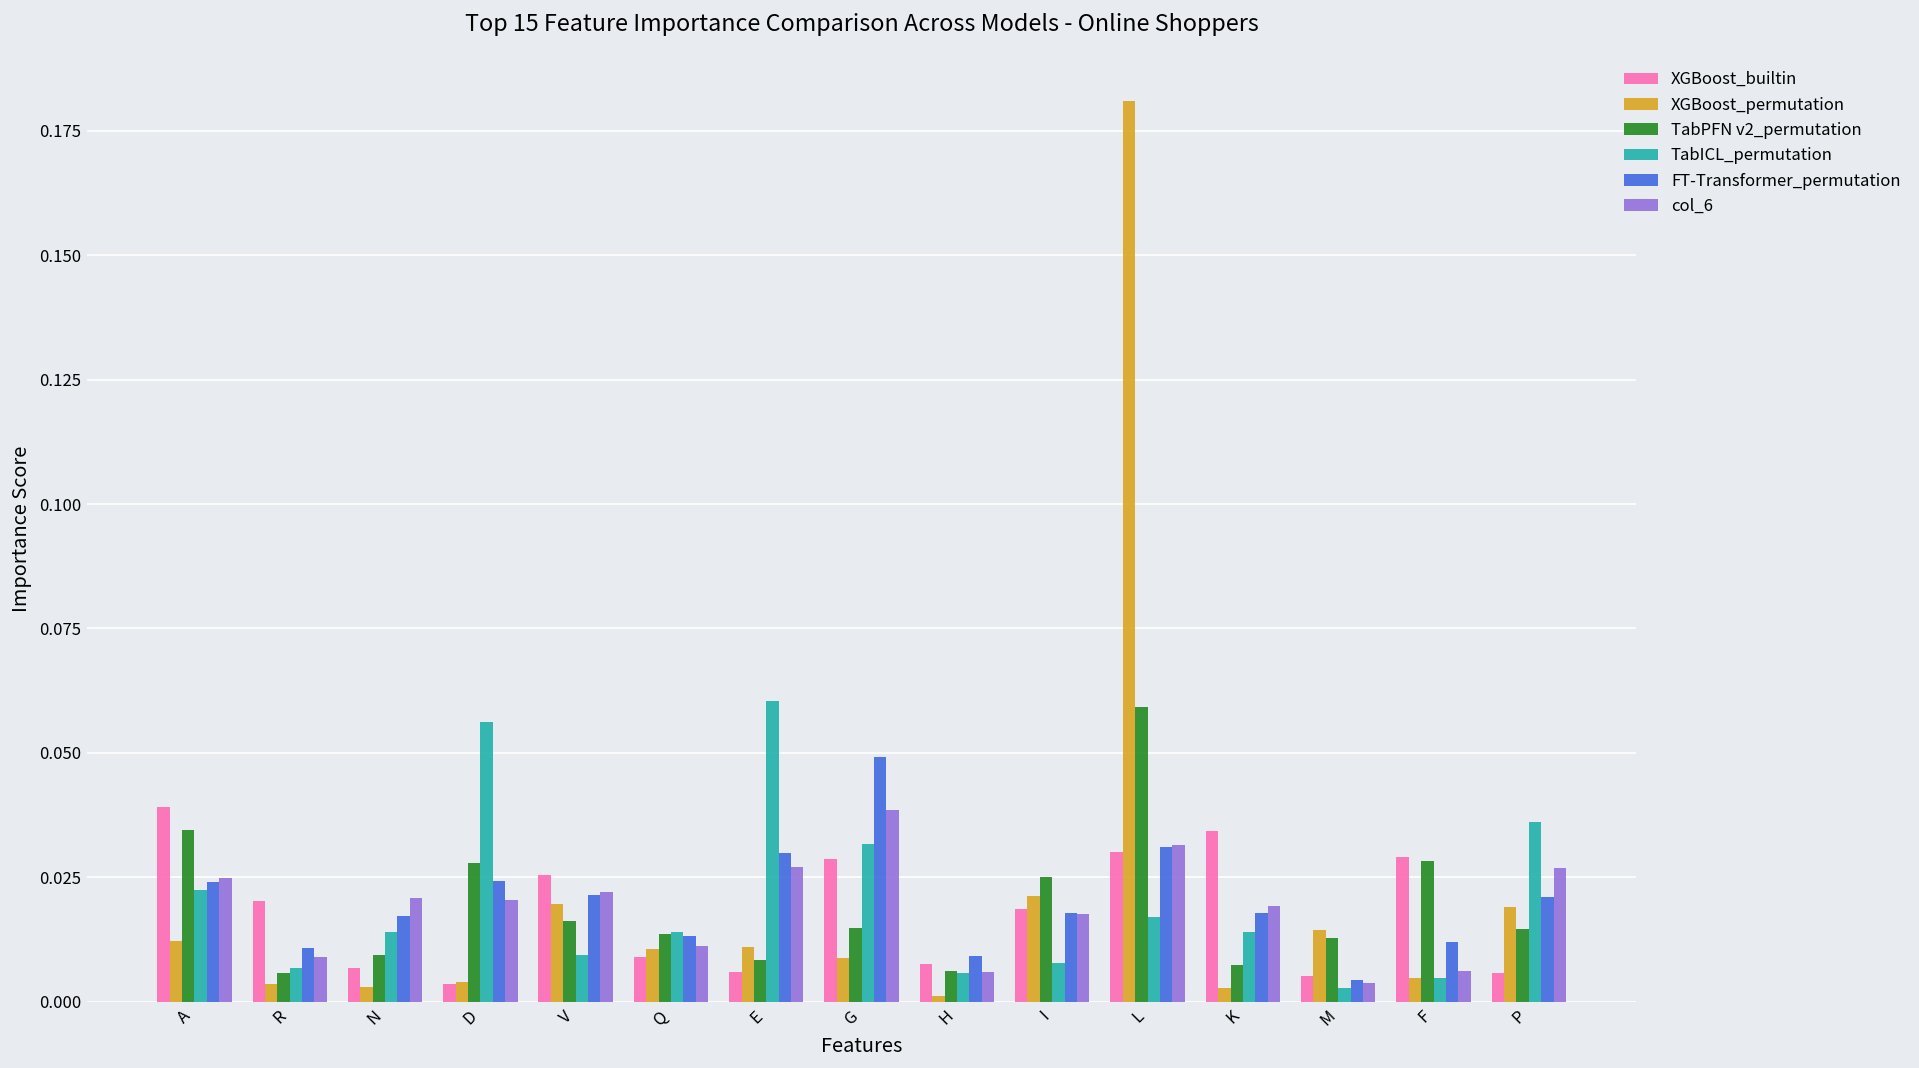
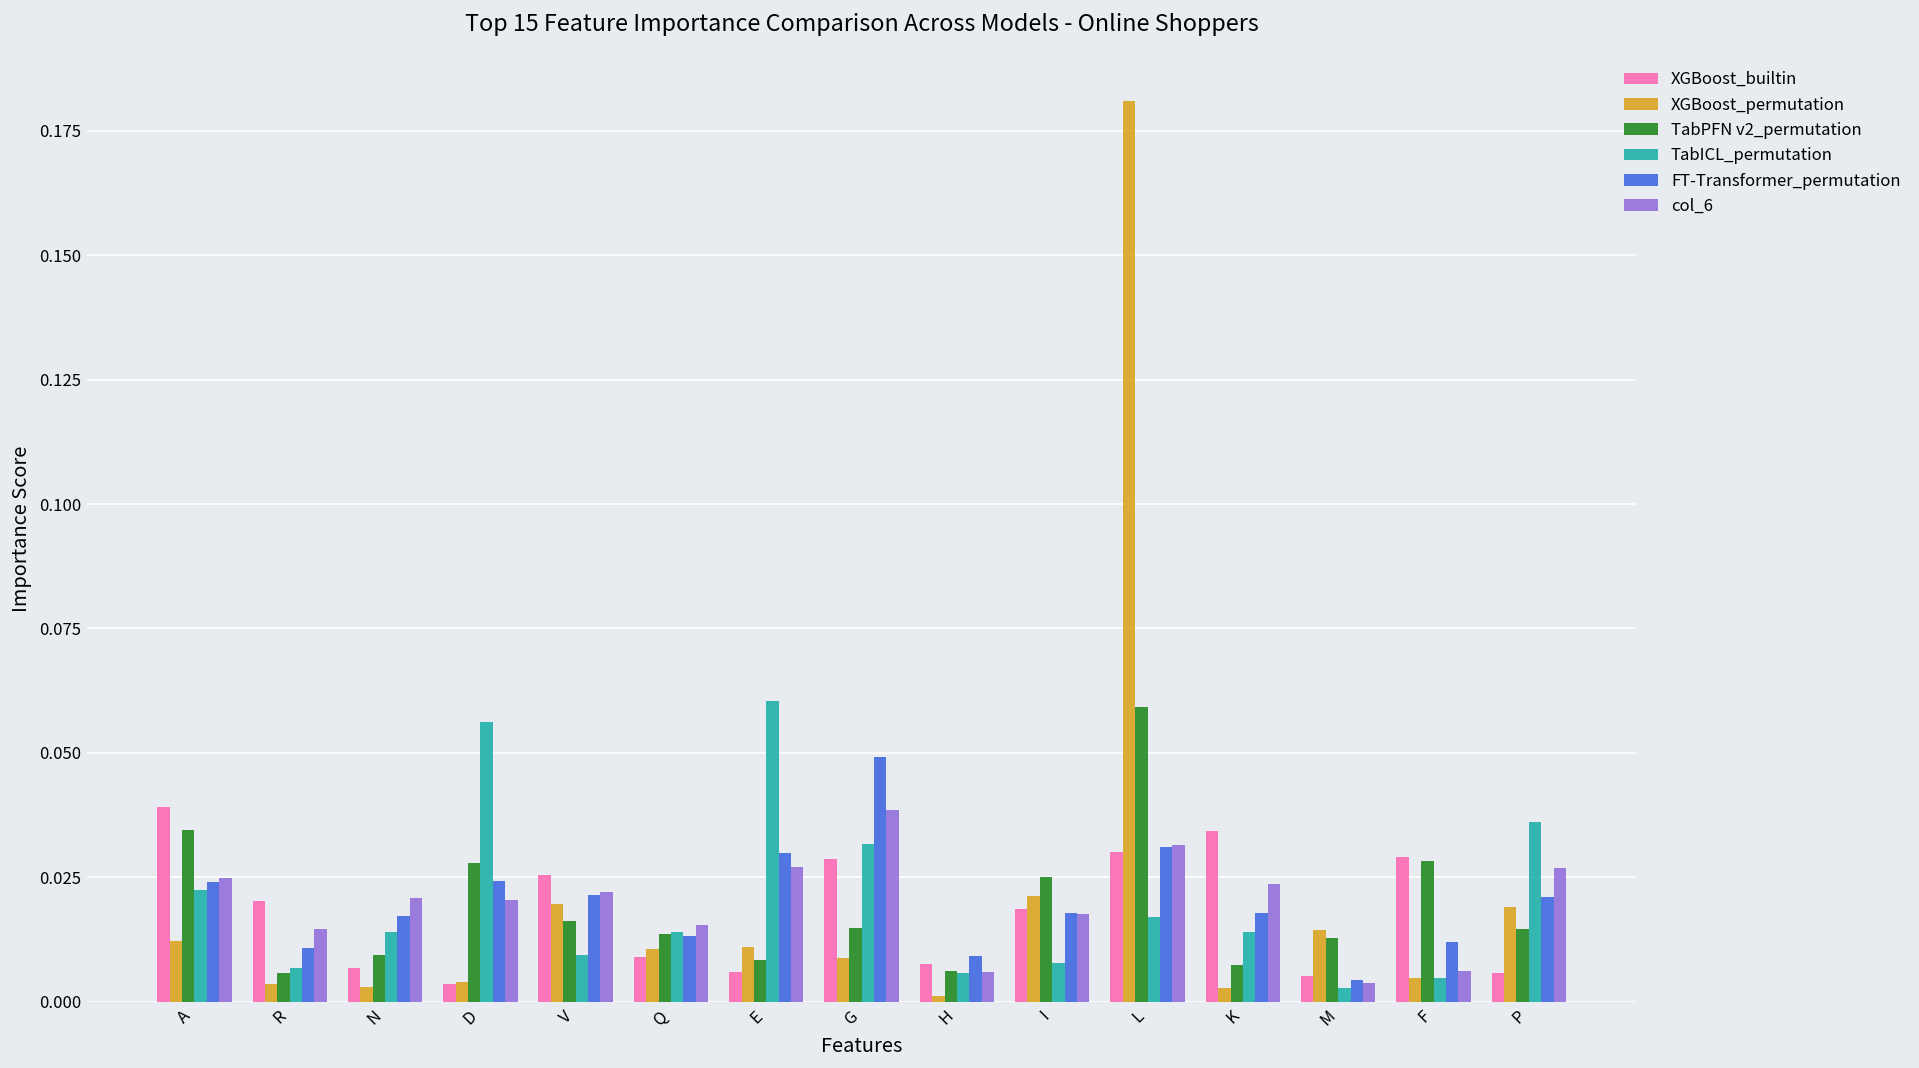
  {
    "col_6": {
      "A": 0.025,
-     "R": 0.009,
+     "R": 0.015,
      "N": 0.021,
      "D": 0.020,
      "V": 0.022,
-     "Q": 0.011,
+     "Q": 0.015,
      "E": 0.027,
      "G": 0.039,
      "H": 0.006,
      "I": 0.018,
      "L": 0.032,
-     "K": 0.019,
+     "K": 0.024,
      "M": 0.004,
      "F": 0.006,
      "P": 0.027
    }
  }
